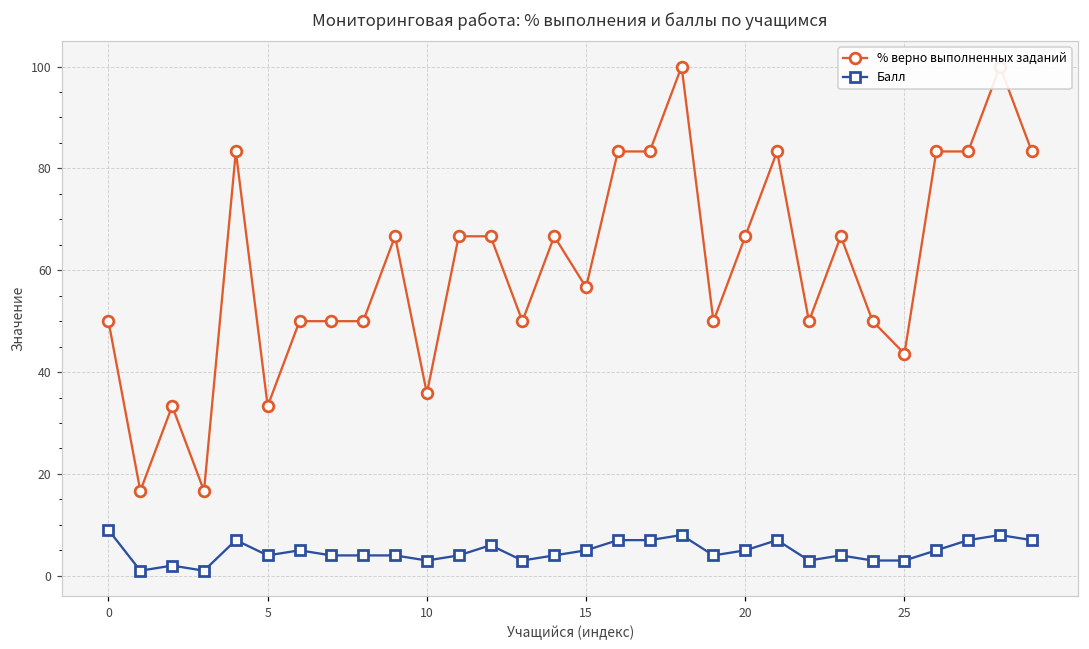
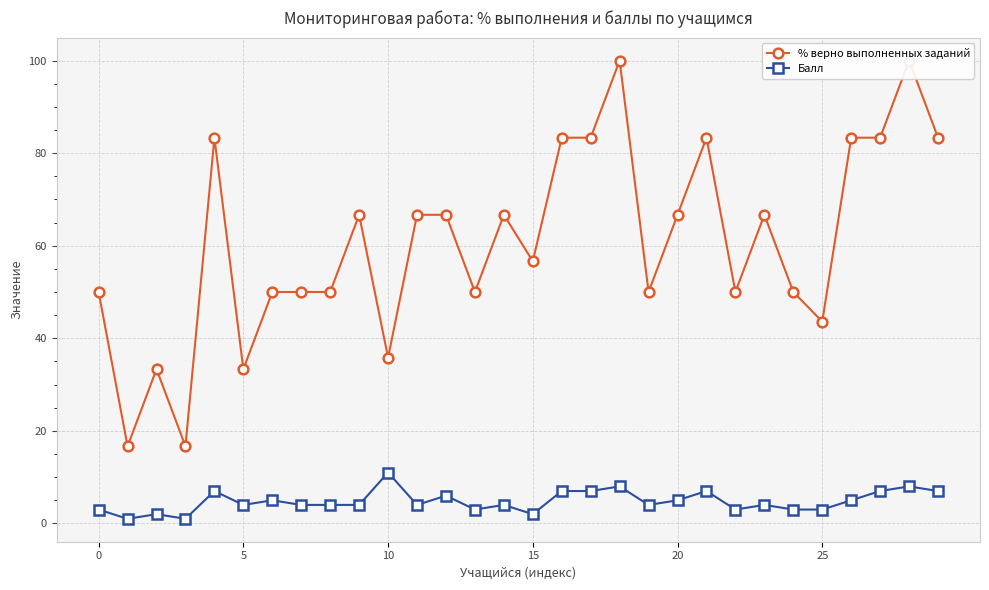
  {
    "% верно выполненных заданий": {
      "0": 50,
      "5": 33,
      "10": 36,
      "15": 57,
      "20": 67,
      "25": 44
    },
    "Балл": {
-     "0": 9,
+     "0": 3,
      "5": 4,
-     "10": 3,
-     "15": 5,
+     "10": 11,
+     "15": 2,
      "20": 5,
      "25": 3
    }
  }
